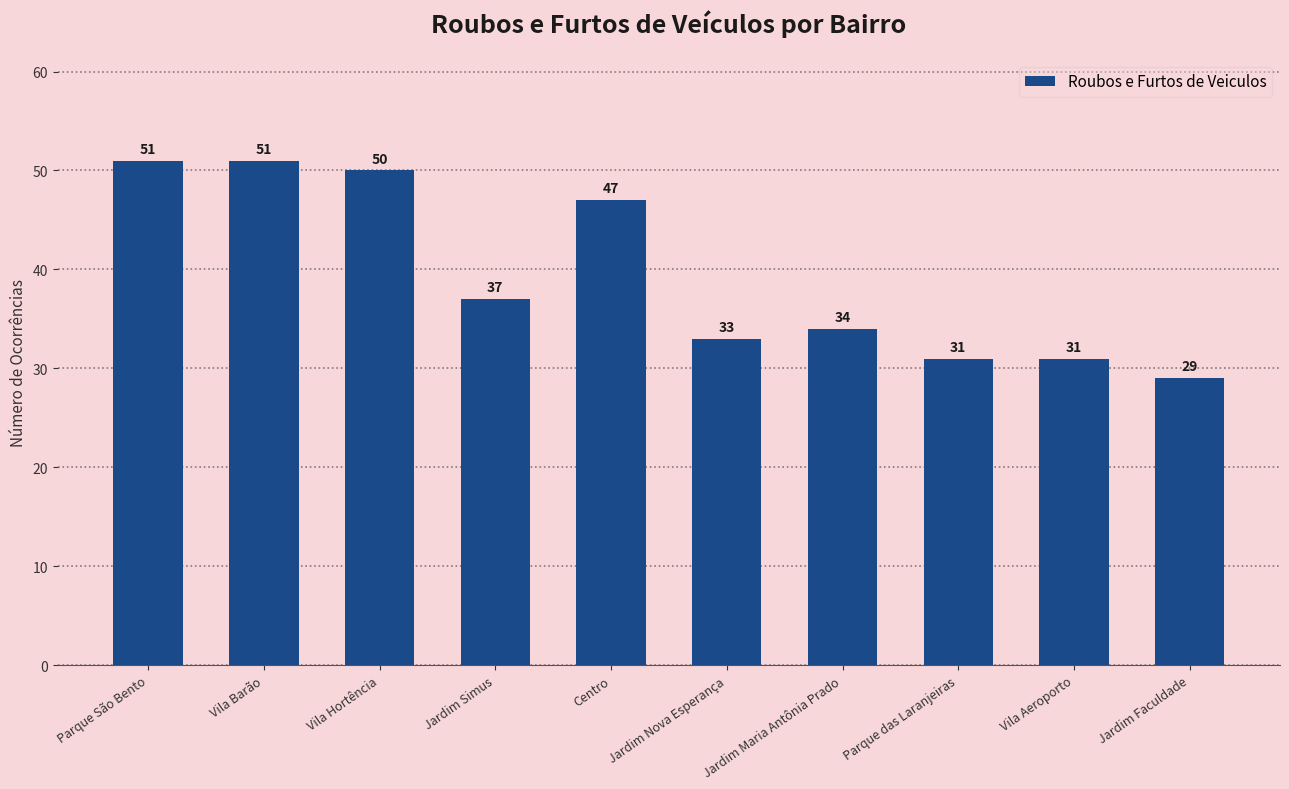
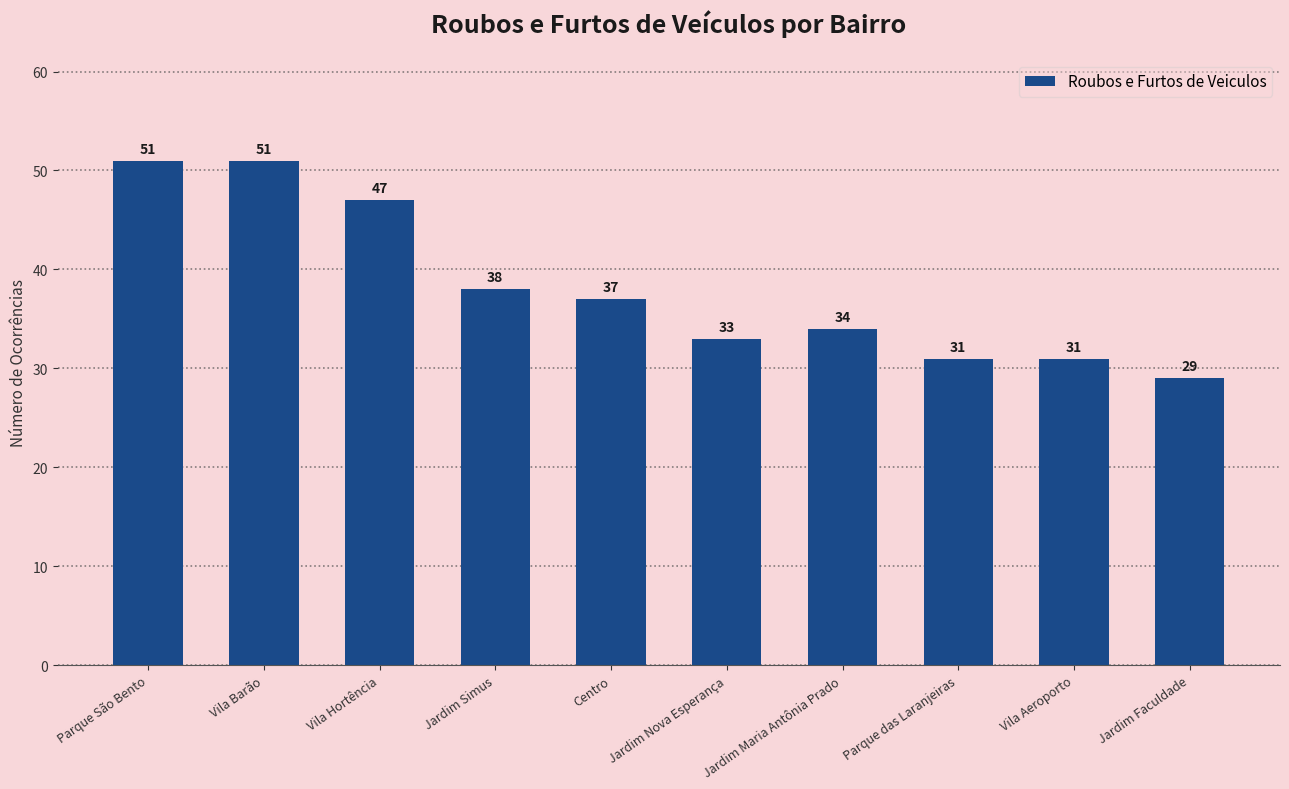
  {
    "Parque São Bento": 51,
    "Vila Barão": 51,
-   "Vila Hortência": 50,
-   "Jardim Simus": 37,
-   "Centro": 47,
+   "Vila Hortência": 47,
+   "Jardim Simus": 38,
+   "Centro": 37,
    "Jardim Nova Esperança": 33,
    "Jardim Maria Antônia Prado": 34,
    "Parque das Laranjeiras": 31,
    "Vila Aeroporto": 31,
    "Jardim Faculdade": 29
  }
